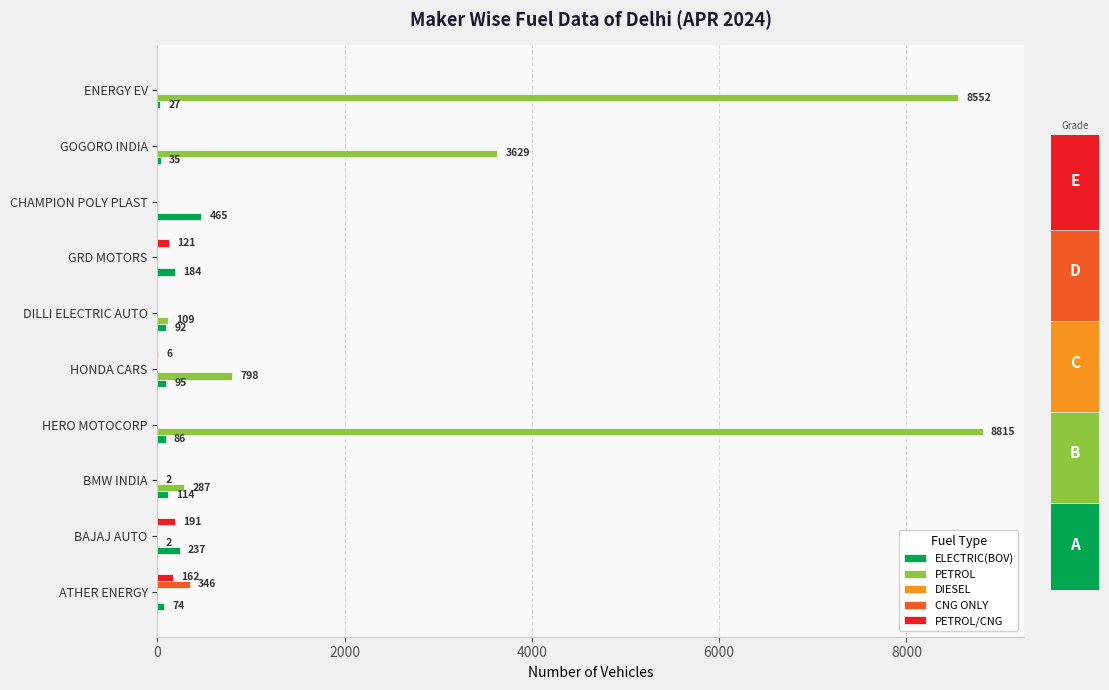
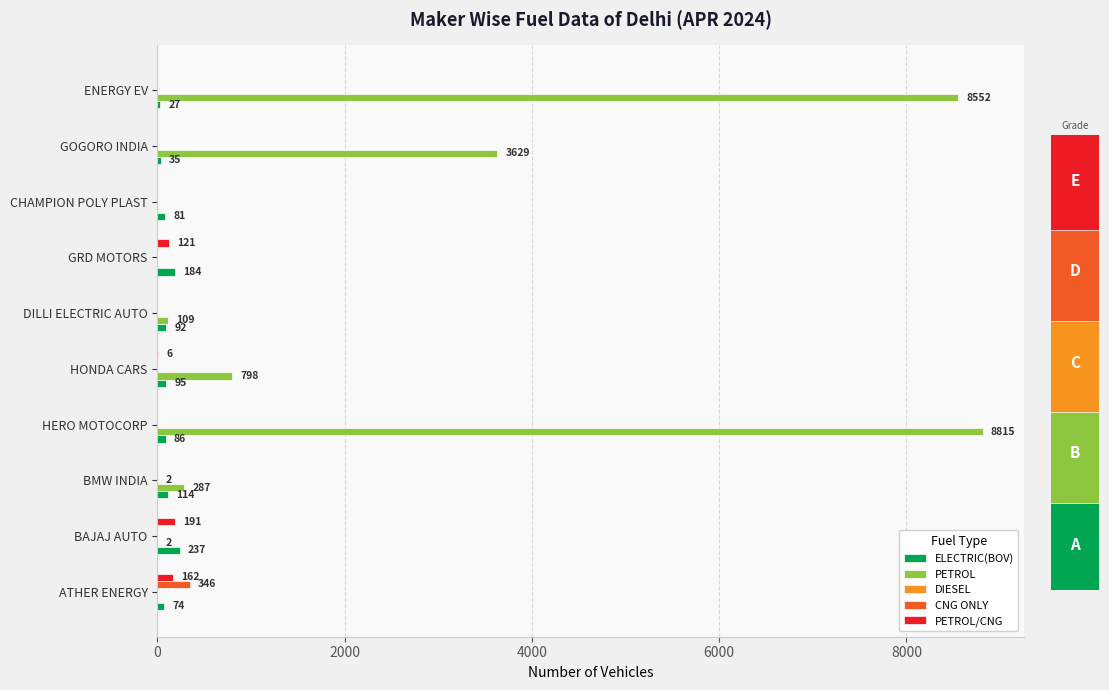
  {
    "ELECTRIC(BOV)": {
      "ENERGY EV": 27,
      "GOGORO INDIA": 35,
-     "CHAMPION POLY PLAST": 465,
+     "CHAMPION POLY PLAST": 81,
      "GRD MOTORS": 184,
      "HONDA CARS": 95,
      "HERO MOTOCORP": 86,
      "BMW INDIA": 114,
      "BAJAJ AUTO": 237,
      "ATHER ENERGY": 74
    },
    "PETROL": {
      "ENERGY EV": 8552,
      "GOGORO INDIA": 3629,
      "HONDA CARS": 798,
      "HERO MOTOCORP": 8815,
      "BMW INDIA": 287,
      "BAJAJ AUTO": 2
    },
    "PETROL/CNG": {
      "GRD MOTORS": 121,
      "HONDA CARS": 6,
      "BAJAJ AUTO": 191,
      "ATHER ENERGY": 162
    }
  }
